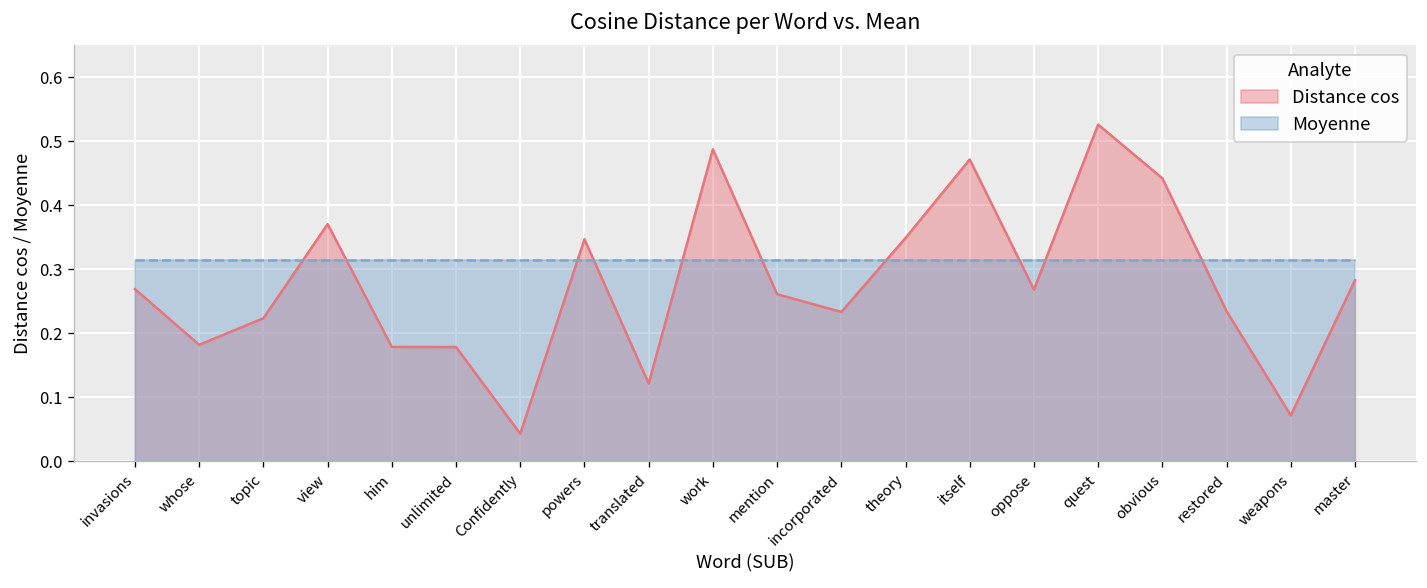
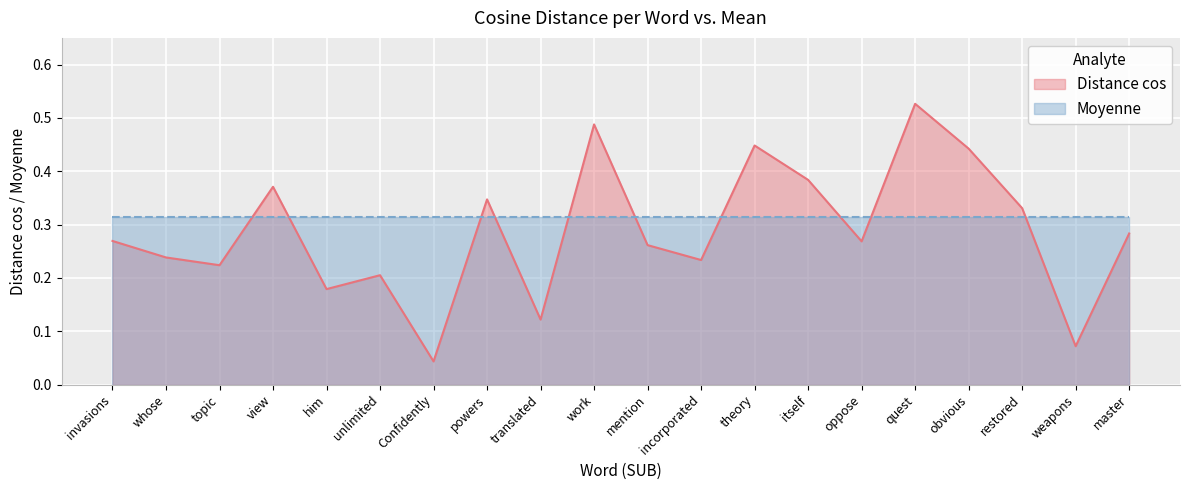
  {
    "Distance cos": {
      "invasions": 0.27,
-     "whose": 0.18,
+     "whose": 0.24,
      "topic": 0.22,
      "view": 0.37,
      "him": 0.18,
-     "unlimited": 0.18,
+     "unlimited": 0.20,
      "Confidently": 0.04,
      "powers": 0.35,
      "translated": 0.12,
      "work": 0.49,
      "mention": 0.26,
      "incorporated": 0.23,
-     "theory": 0.35,
-     "itself": 0.47,
+     "theory": 0.45,
+     "itself": 0.38,
      "oppose": 0.27,
      "quest": 0.53,
      "obvious": 0.44,
-     "restored": 0.23,
+     "restored": 0.33,
      "weapons": 0.07,
      "master": 0.28
    },
    "Moyenne": {
      "invasions": 0.31,
      "whose": 0.31,
      "topic": 0.31,
      "view": 0.31,
      "him": 0.31,
      "unlimited": 0.31,
      "Confidently": 0.31,
      "powers": 0.31,
      "translated": 0.31,
      "work": 0.31,
      "mention": 0.31,
      "incorporated": 0.31,
      "theory": 0.31,
      "itself": 0.31,
      "oppose": 0.31,
      "quest": 0.31,
      "obvious": 0.31,
      "restored": 0.31,
      "weapons": 0.31,
      "master": 0.31
    }
  }
